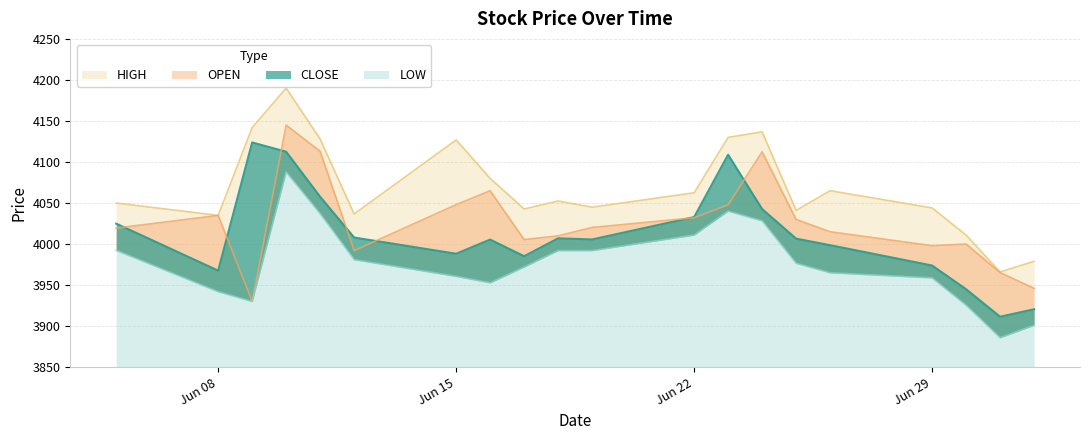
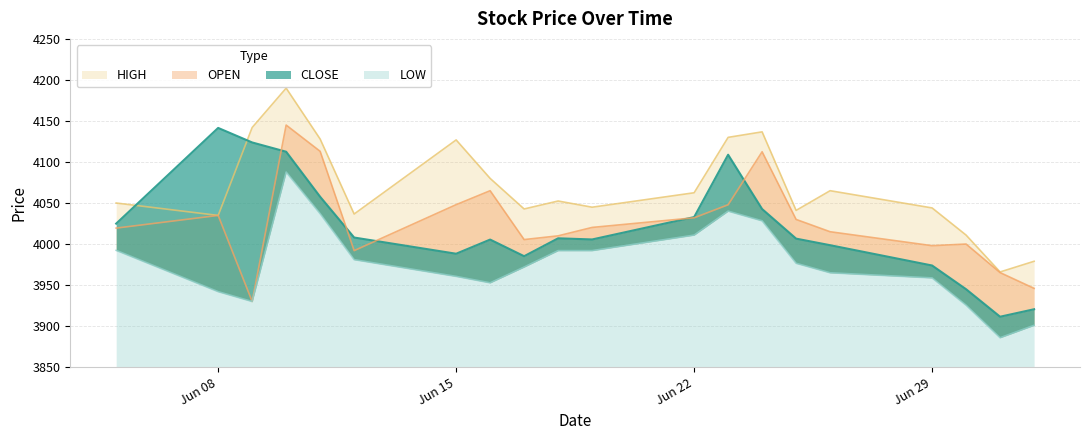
  {
    "CLOSE": {
-     "Jun 08": 3970,
+     "Jun 08": 4140,
      "Jun 15": 3990,
      "Jun 29": 3970
    }
  }
